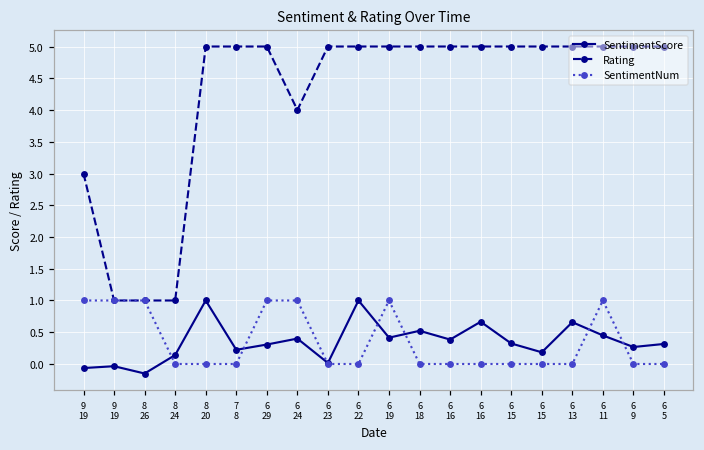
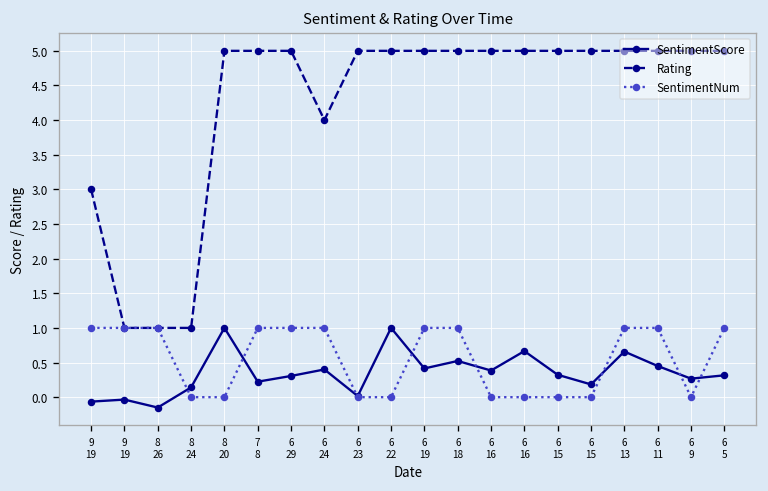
  {
    "SentimentNum": {
      "8 24": 0,
      "8 20": 0,
-     "7 8": 0,
+     "7 8": 1,
      "6 29": 1,
      "6 24": 1,
      "6 22": 0,
      "6 19": 1,
-     "6 18": 0,
-     "6 13": 0,
+     "6 18": 1,
+     "6 13": 1,
      "6 11": 1,
      "6 9": 0,
-     "6 5": 0
+     "6 5": 1
    }
  }
